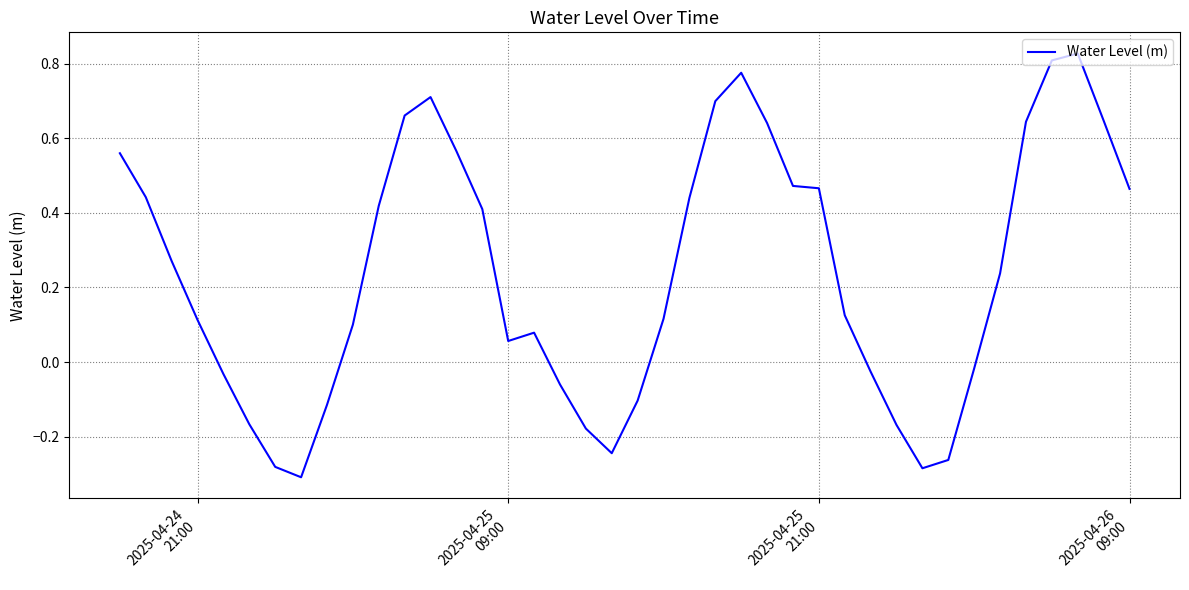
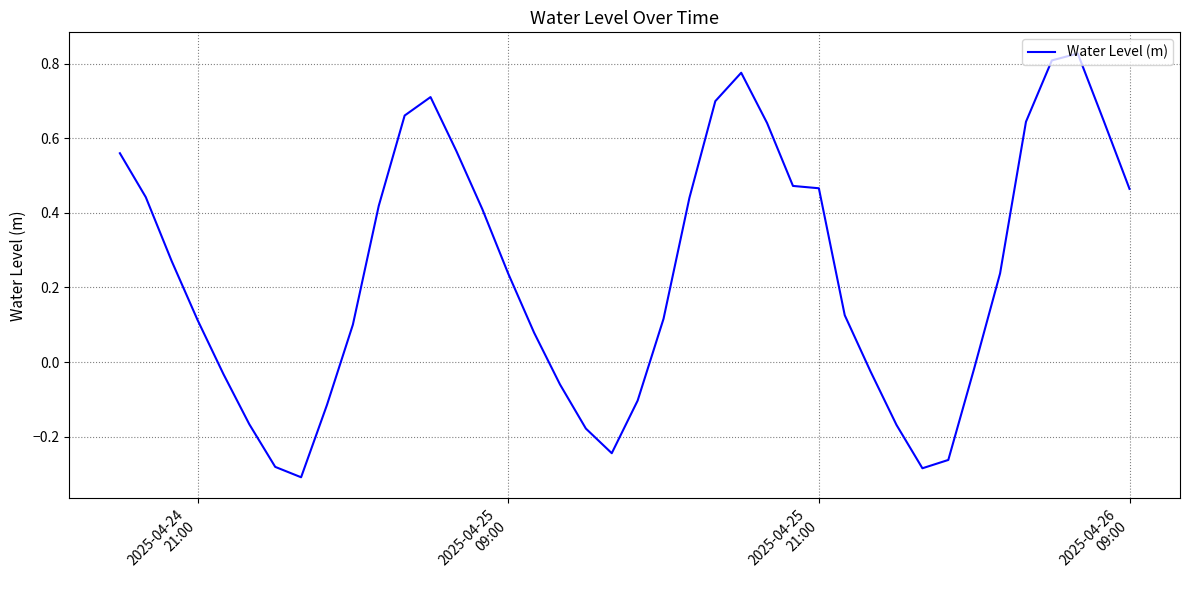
  {
    "2025-04-24 21:00": 0.11,
-   "2025-04-25 09:00": 0.06,
+   "2025-04-25 09:00": 0.24,
    "2025-04-25 21:00": 0.47,
    "2025-04-26 09:00": 0.46
  }
